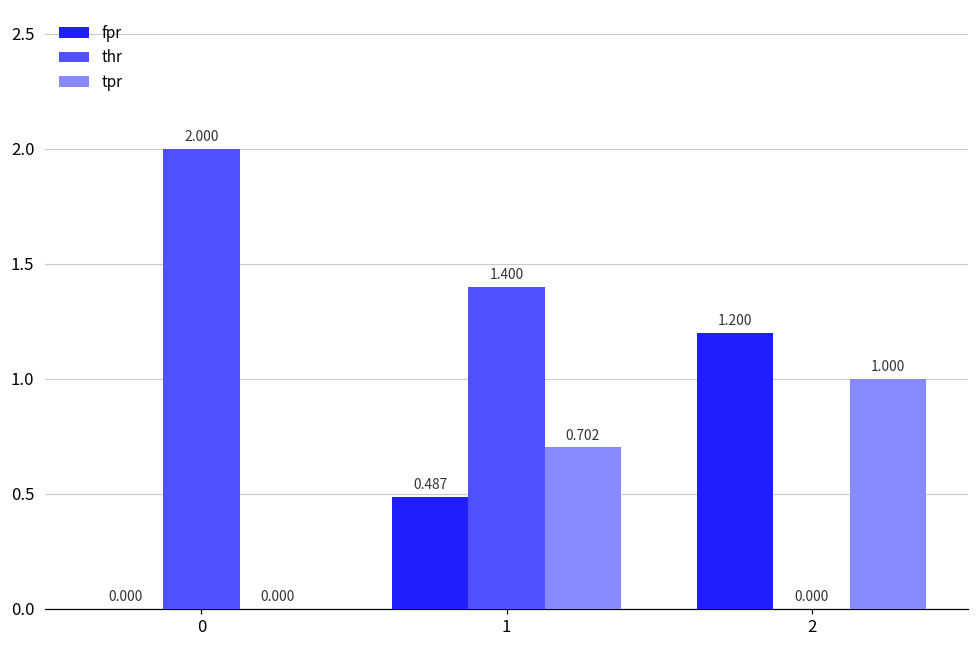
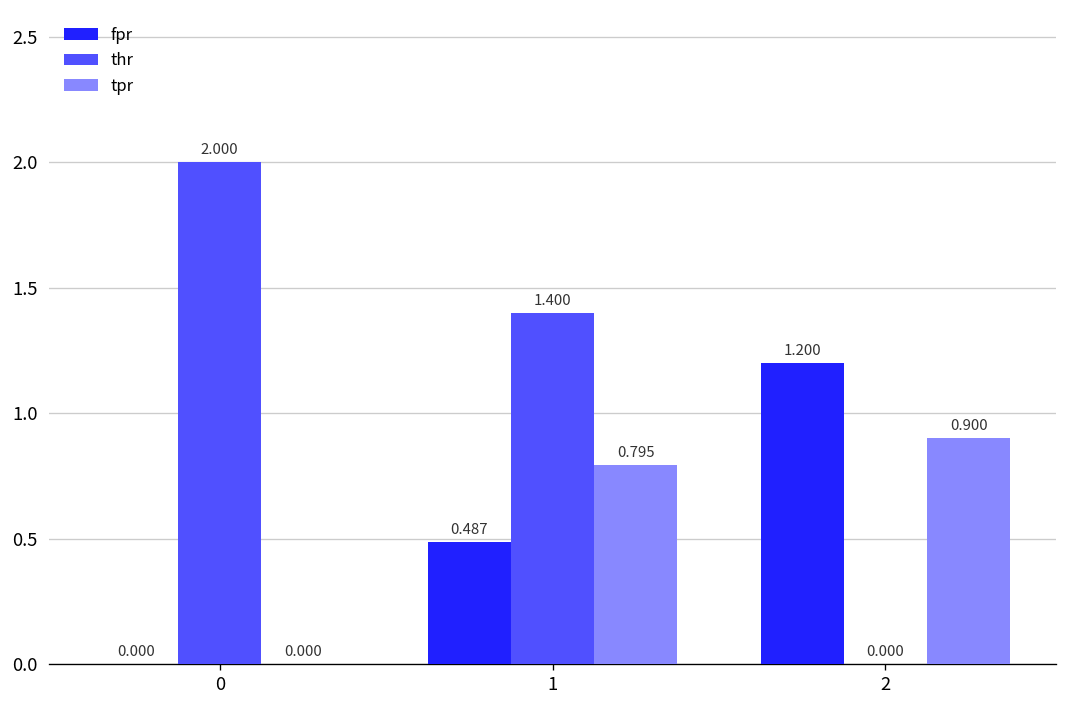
  {
    "fpr": {
      "0": 0.000,
      "1": 0.487,
      "2": 1.200
    },
    "thr": {
      "0": 2.000,
      "1": 1.400,
      "2": 0.000
    },
    "tpr": {
      "0": 0.000,
-     "1": 0.702,
-     "2": 1.000
+     "1": 0.795,
+     "2": 0.900
    }
  }
